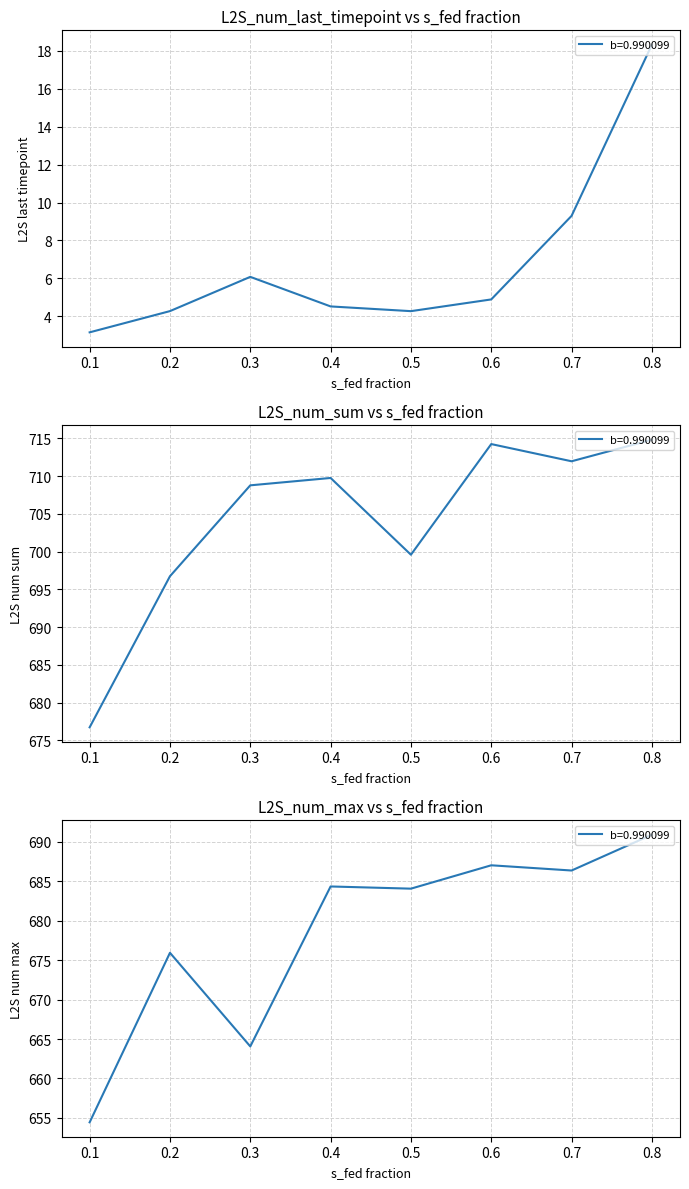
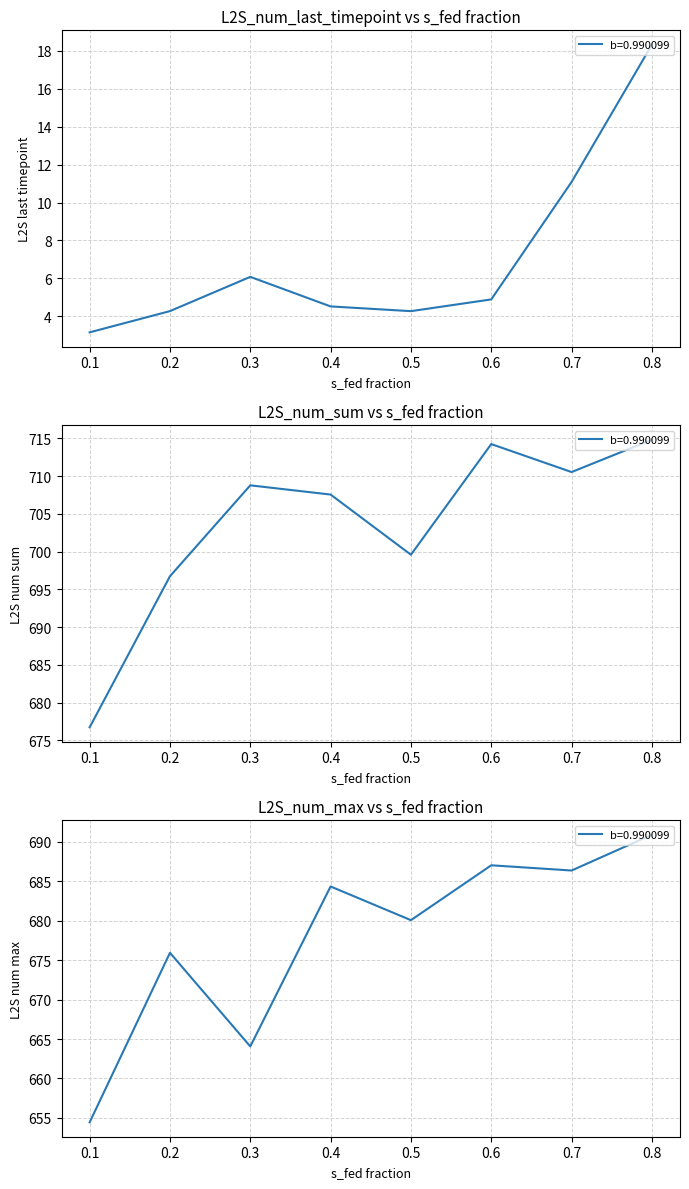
  {
    "L2S_num_last_timepoint vs s_fed fraction": {
      "0.1": 3.2,
      "0.2": 4.3,
      "0.3": 6.1,
      "0.4": 4.5,
      "0.5": 4.3,
      "0.6": 4.9,
-     "0.7": 9.3
+     "0.7": 11.1
    },
    "L2S_num_sum vs s_fed fraction": {
      "0.1": 677,
      "0.2": 697,
      "0.3": 709,
-     "0.4": 710,
+     "0.4": 708,
      "0.5": 700,
      "0.6": 714,
-     "0.7": 712
+     "0.7": 711
    },
    "L2S_num_max vs s_fed fraction": {
      "0.1": 654,
      "0.2": 676,
      "0.3": 664,
      "0.4": 684,
-     "0.5": 684,
+     "0.5": 680,
      "0.6": 687,
      "0.7": 686
    }
  }
